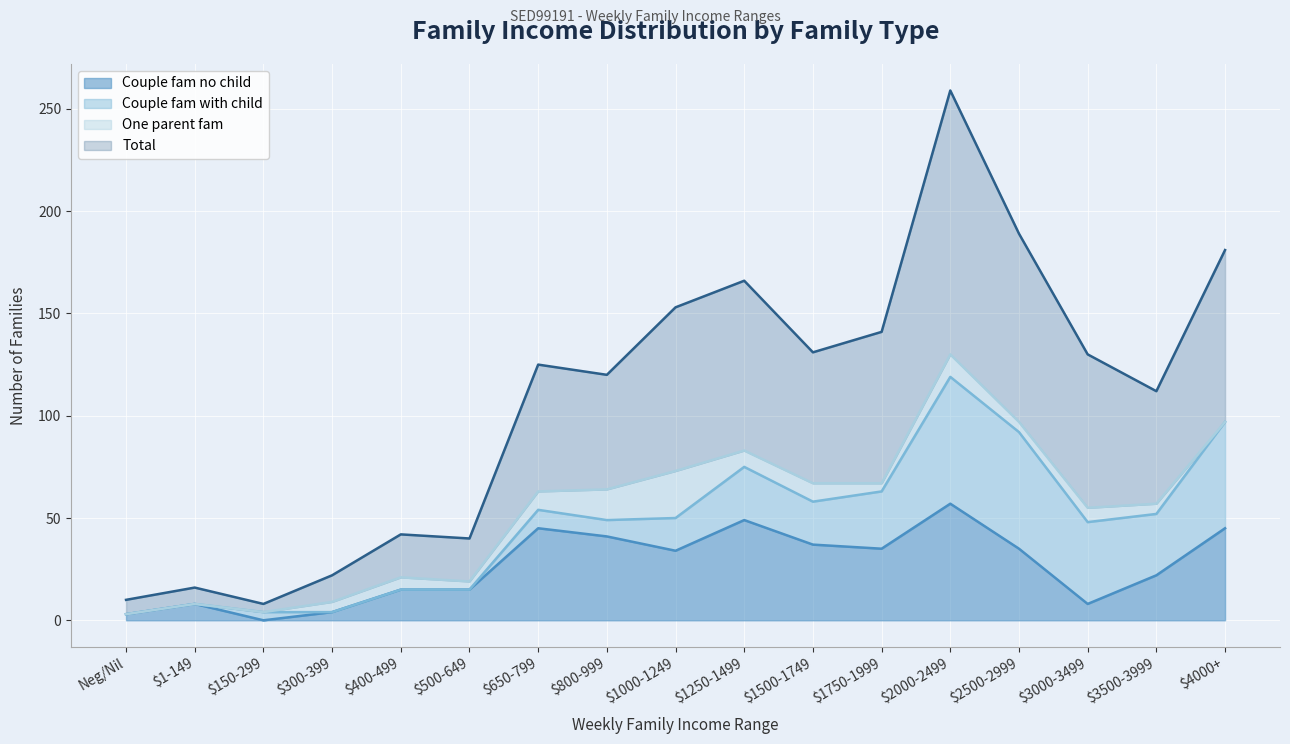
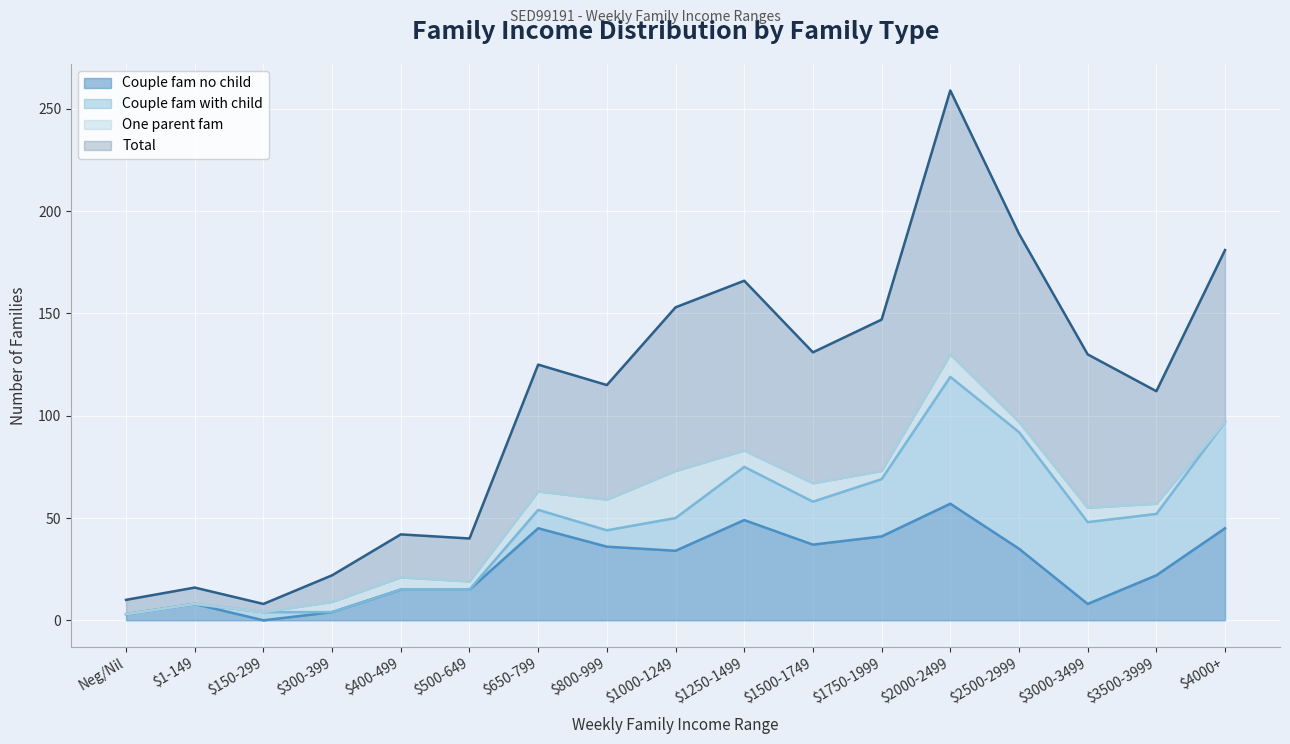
  {
    "Couple fam no child": {
      "$150-299": 0,
      "$650-799": 45,
-     "$800-999": 41,
+     "$800-999": 36,
      "$1000-1249": 34,
      "$1250-1499": 49,
      "$1500-1749": 37,
-     "$1750-1999": 35,
+     "$1750-1999": 41,
      "$2000-2499": 57,
      "$2500-2999": 35,
      "$3000-3499": 8,
      "$3500-3999": 22,
      "$4000+": 45
    }
  }
